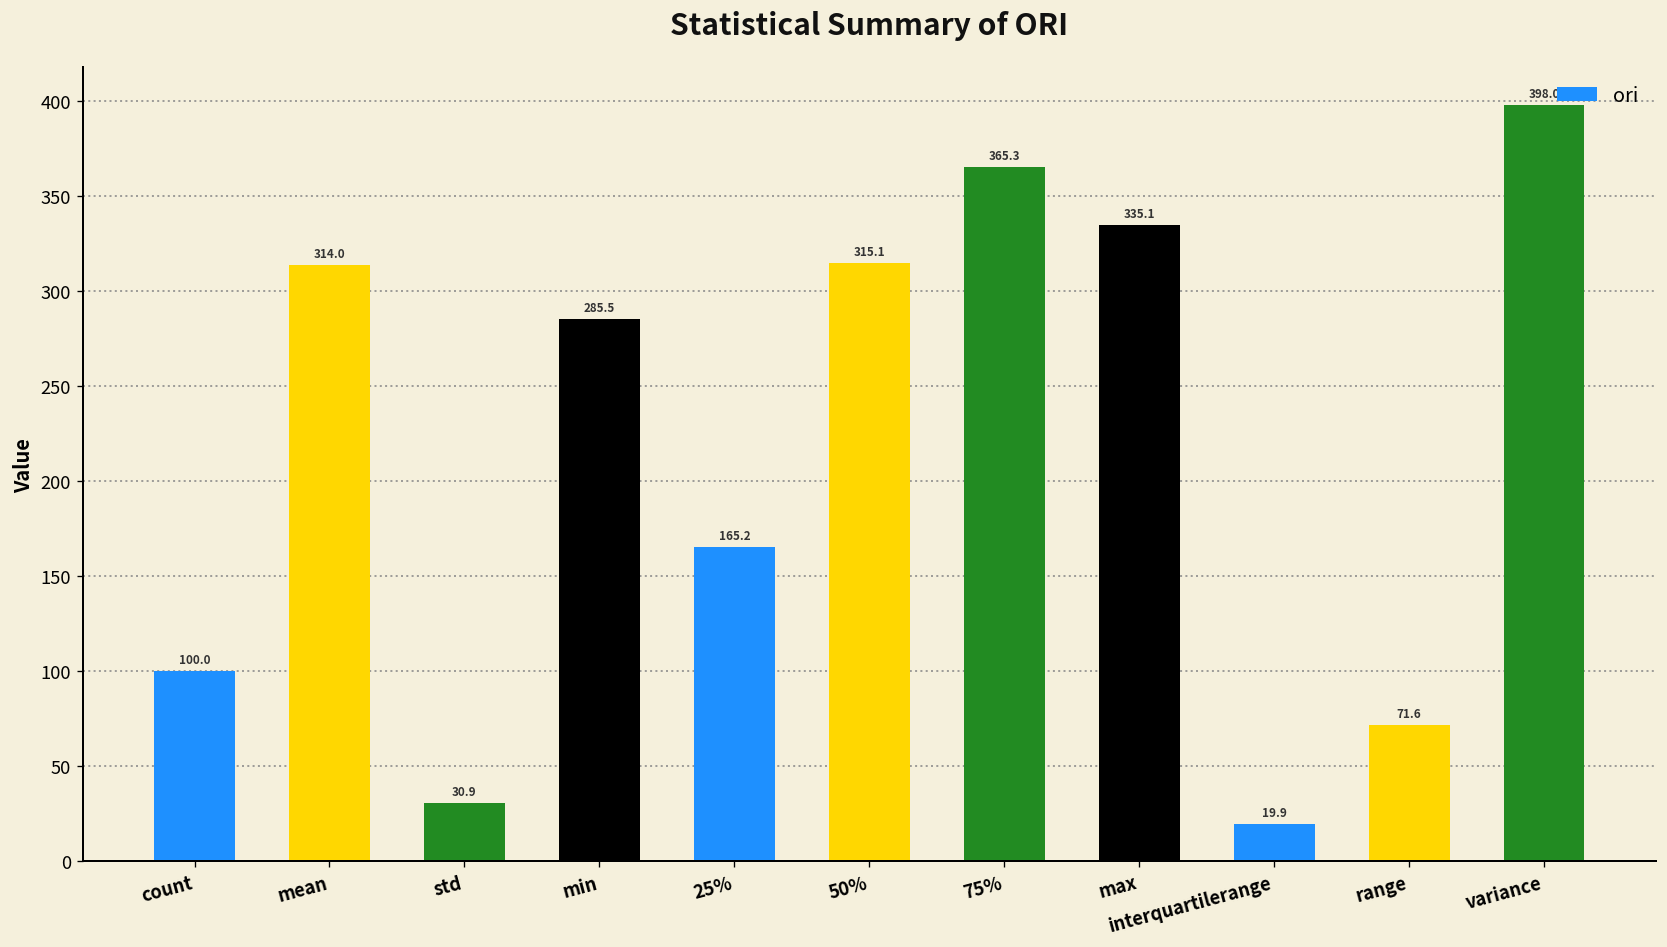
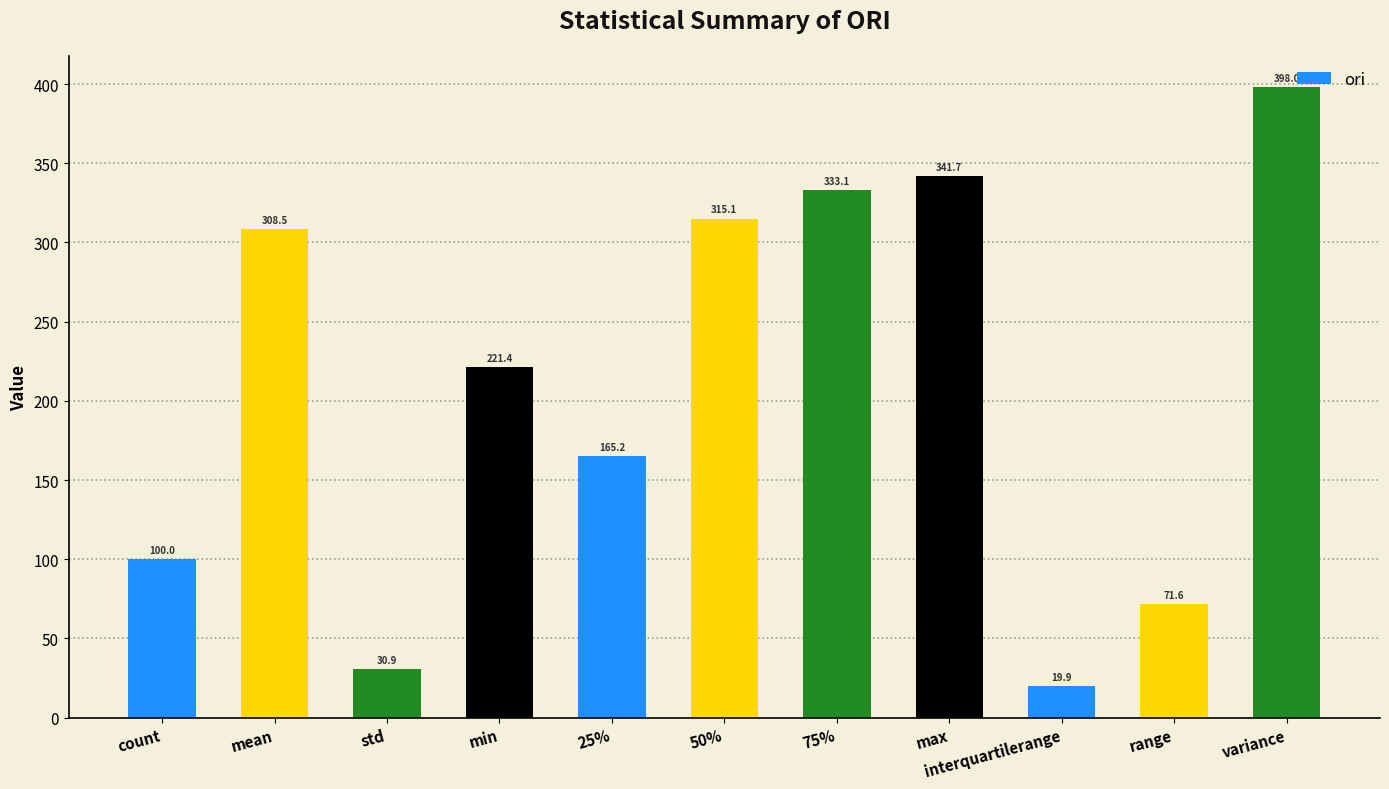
  {
    "count": 100.0,
-   "mean": 314.0,
+   "mean": 308.5,
    "std": 30.9,
-   "min": 285.5,
+   "min": 221.4,
    "25%": 165.2,
    "50%": 315.1,
-   "75%": 365.3,
-   "max": 335.1,
+   "75%": 333.1,
+   "max": 341.7,
    "interquartilerange": 19.9,
    "range": 71.6,
    "variance": 398.0
  }
